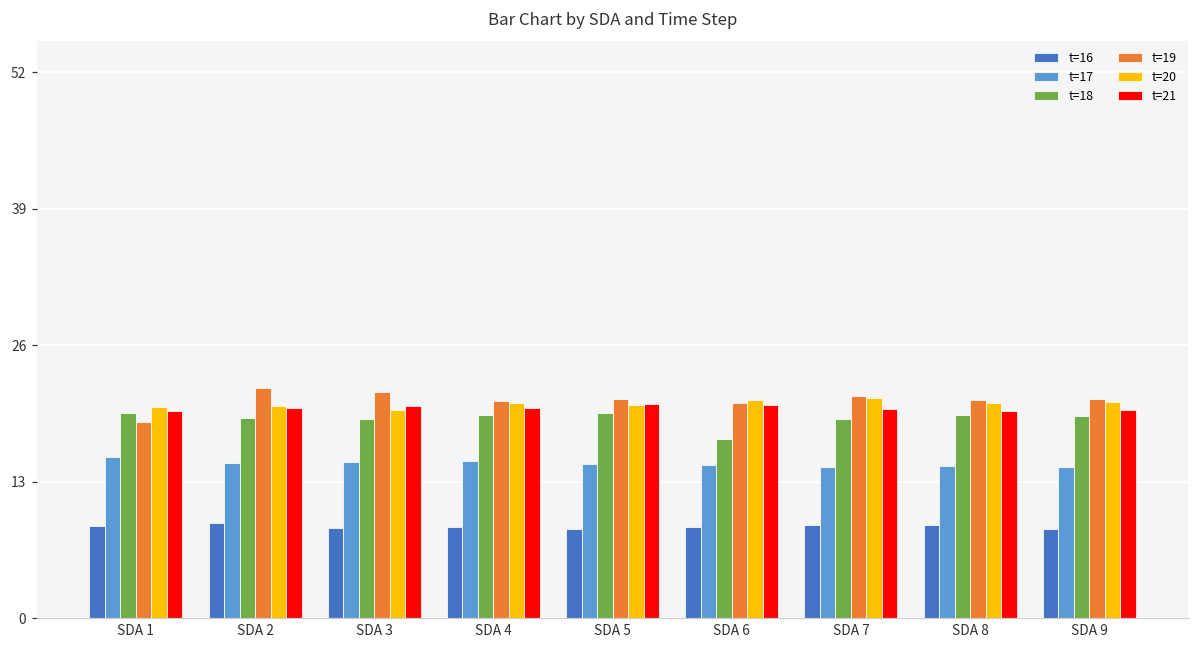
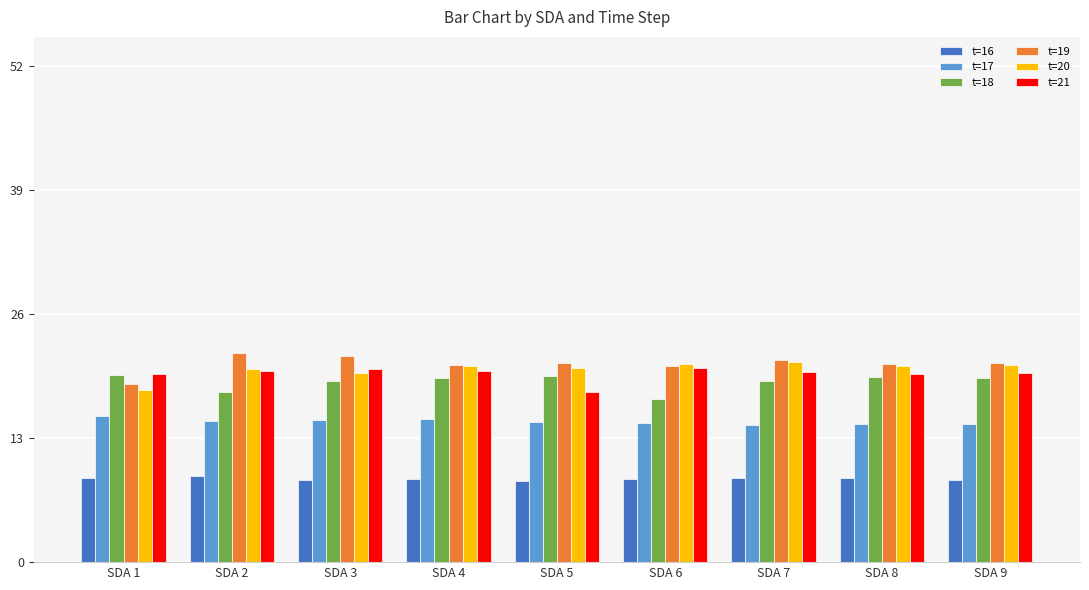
  {
    "t=18": {
      "SDA 1": 20,
-     "SDA 2": 19,
+     "SDA 2": 18,
      "SDA 3": 19,
      "SDA 4": 19,
      "SDA 5": 20,
      "SDA 6": 17,
      "SDA 7": 19,
      "SDA 8": 19,
      "SDA 9": 19
    },
    "t=19": {
      "SDA 1": 19,
      "SDA 2": 22,
      "SDA 3": 22,
      "SDA 4": 21,
      "SDA 5": 21,
      "SDA 6": 21,
      "SDA 7": 21,
      "SDA 8": 21,
      "SDA 9": 21
    },
    "t=20": {
-     "SDA 1": 20,
+     "SDA 1": 18,
      "SDA 2": 20,
      "SDA 3": 20,
      "SDA 4": 21,
      "SDA 5": 20,
      "SDA 6": 21,
      "SDA 7": 21,
      "SDA 8": 21,
      "SDA 9": 21
    },
    "t=21": {
      "SDA 1": 20,
      "SDA 2": 20,
      "SDA 3": 20,
      "SDA 4": 20,
-     "SDA 5": 20,
+     "SDA 5": 18,
      "SDA 6": 20,
      "SDA 7": 20,
      "SDA 8": 20,
      "SDA 9": 20
    }
  }
